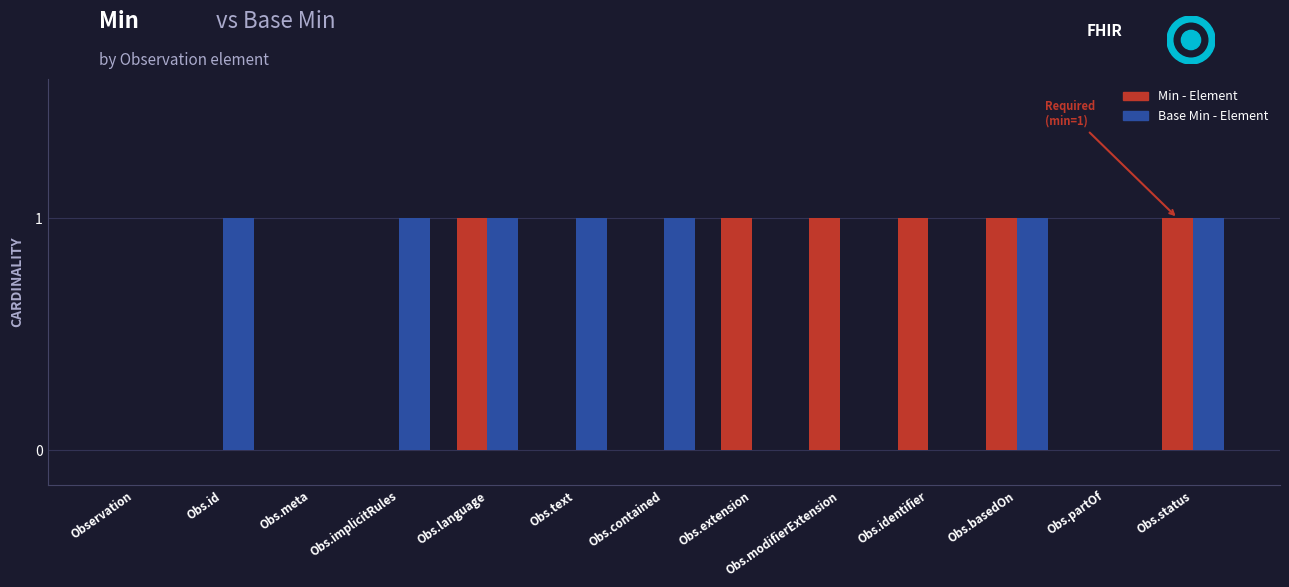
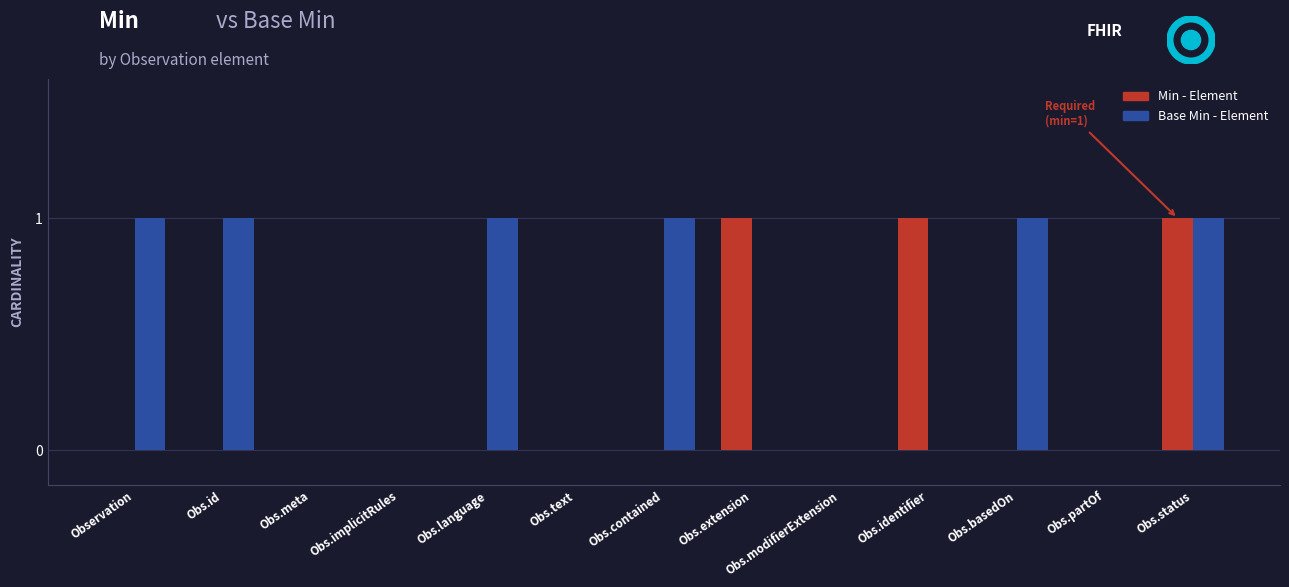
  {
    "Min - Element": {
      "Observation": 0,
      "Obs.id": 0,
      "Obs.meta": 0,
      "Obs.implicitRules": 0,
-     "Obs.language": 1,
+     "Obs.language": 0,
      "Obs.text": 0,
      "Obs.contained": 0,
      "Obs.extension": 1,
-     "Obs.modifierExtension": 1,
+     "Obs.modifierExtension": 0,
      "Obs.identifier": 1,
-     "Obs.basedOn": 1,
+     "Obs.basedOn": 0,
      "Obs.partOf": 0
    },
    "Base Min - Element": {
-     "Observation": 0,
+     "Observation": 1,
      "Obs.id": 1,
      "Obs.meta": 0,
-     "Obs.implicitRules": 1,
+     "Obs.implicitRules": 0,
      "Obs.language": 1,
-     "Obs.text": 1,
+     "Obs.text": 0,
      "Obs.contained": 1,
      "Obs.extension": 0,
      "Obs.modifierExtension": 0,
      "Obs.identifier": 0,
      "Obs.basedOn": 1,
      "Obs.partOf": 0,
      "Obs.status": 1
    }
  }
